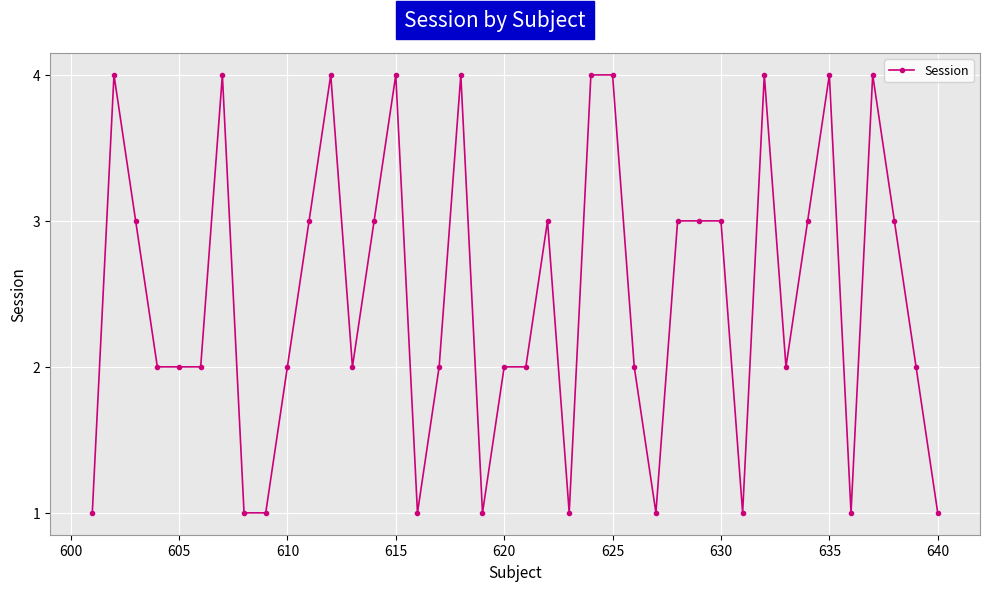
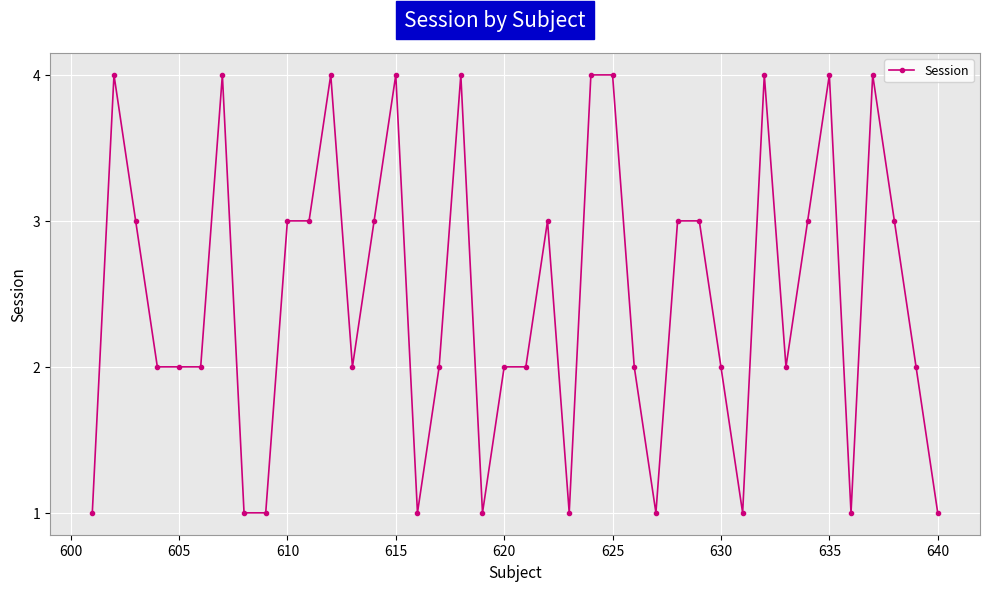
  {
    "605": 2,
-   "610": 2,
+   "610": 3,
    "615": 4,
    "620": 2,
    "625": 4,
-   "630": 3,
+   "630": 2,
    "635": 4,
    "640": 1
  }
